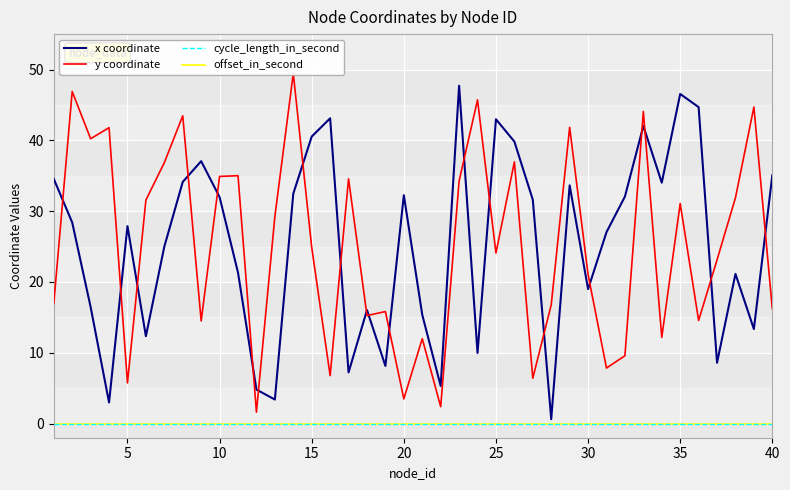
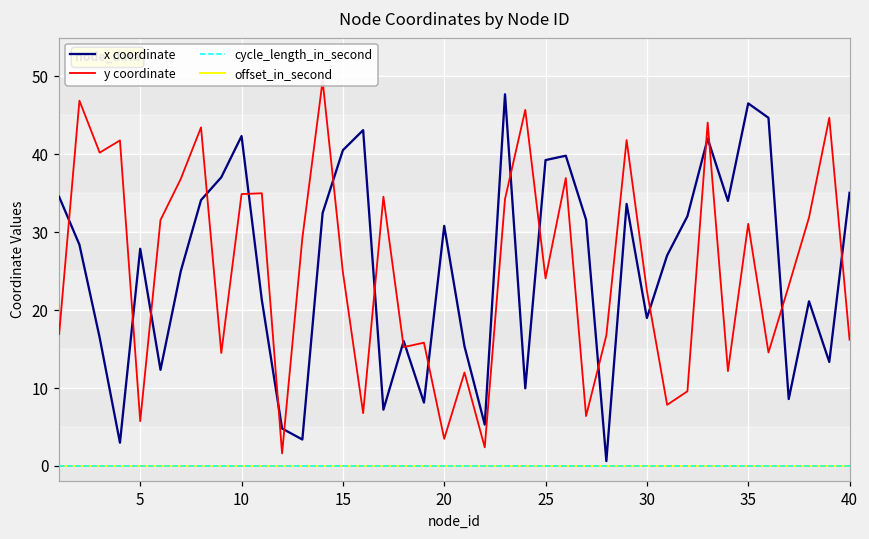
  {
    "x coordinate": {
      "5": 28,
-     "10": 32,
+     "10": 42,
      "15": 41,
-     "20": 32,
-     "25": 43,
+     "20": 31,
+     "25": 39,
      "30": 19,
      "35": 47,
      "40": 35
    },
    "y coordinate": {
      "5": 6,
      "10": 35,
      "15": 25,
      "20": 3,
      "25": 24,
-     "30": 21,
+     "30": 23,
      "35": 31,
      "40": 16
    },
    "offset_in_second": {
      "5": 0,
      "10": 0,
      "15": 0,
      "20": 0,
      "25": 0,
      "30": 0,
      "35": 0,
      "40": 0
    }
  }
